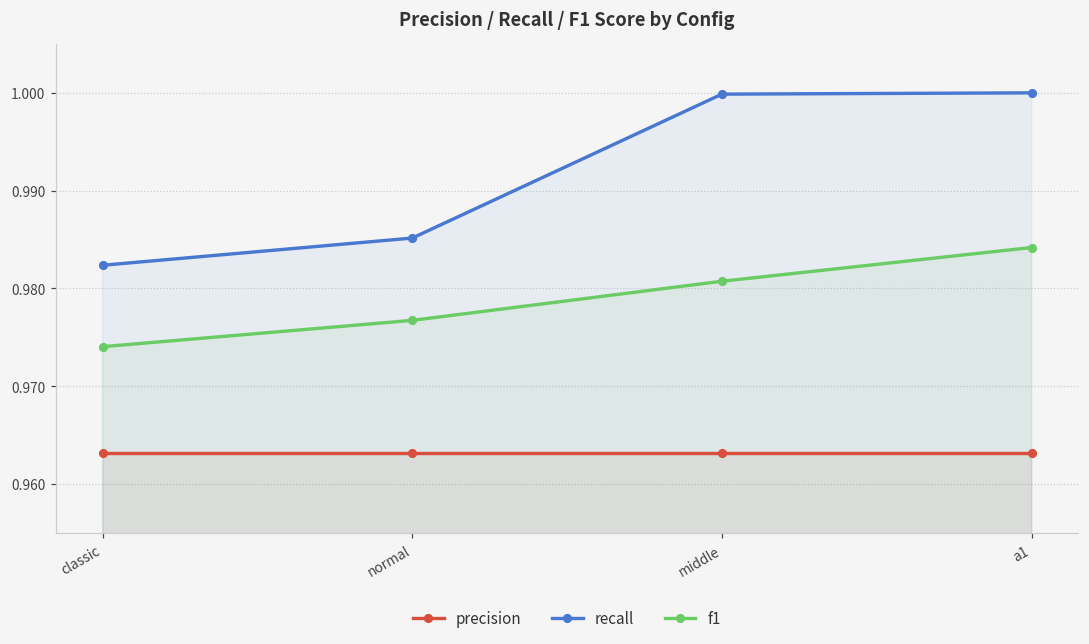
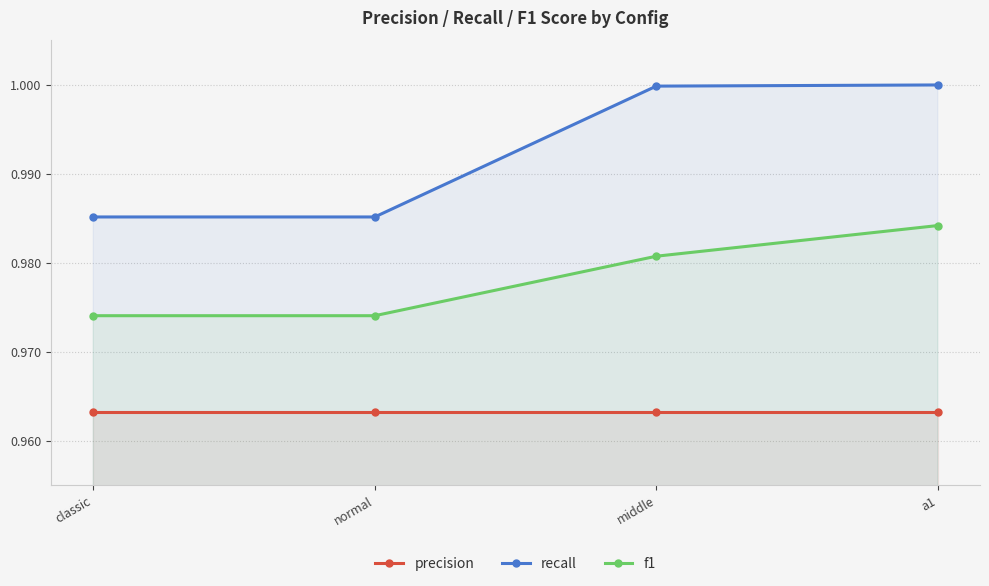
  {
    "precision": {
      "classic": 0.963,
      "normal": 0.963,
      "middle": 0.963,
      "a1": 0.963
    },
    "recall": {
-     "classic": 0.982,
+     "classic": 0.985,
      "normal": 0.985,
      "middle": 1.000,
      "a1": 1.000
    },
    "f1": {
      "classic": 0.974,
-     "normal": 0.977,
+     "normal": 0.974,
      "middle": 0.981,
      "a1": 0.984
    }
  }
